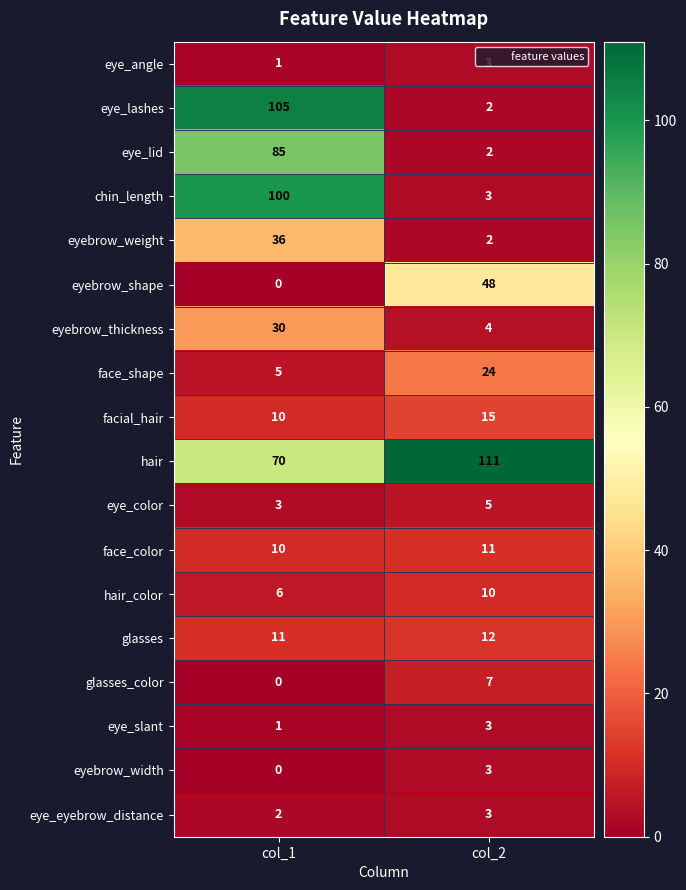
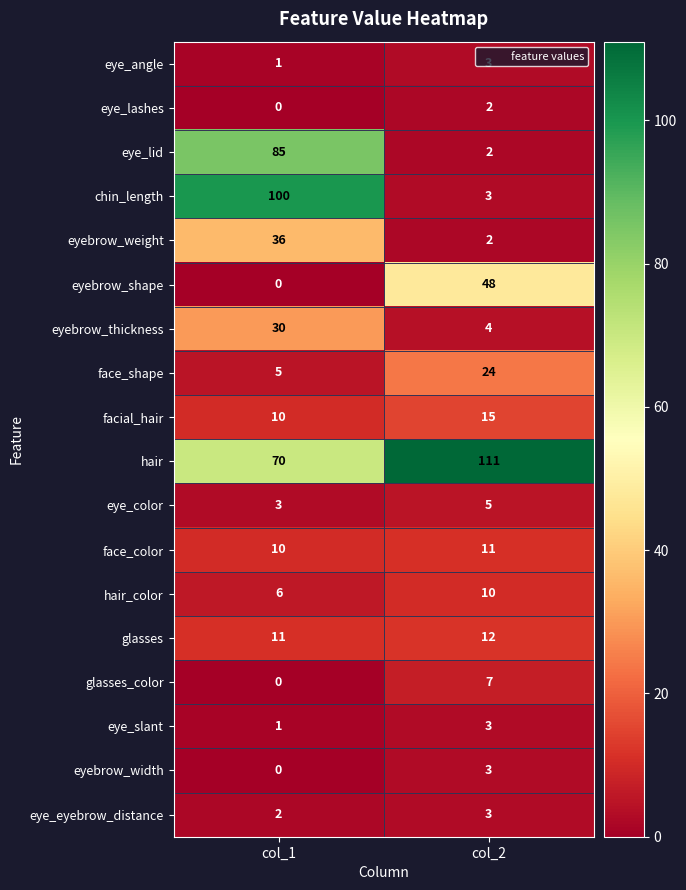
  {
    "eye_angle": {
      "col_1": 1
    },
    "eye_lashes": {
-     "col_1": 105,
+     "col_1": 0,
      "col_2": 2
    },
    "eye_lid": {
      "col_1": 85,
      "col_2": 2
    },
    "chin_length": {
      "col_1": 100,
      "col_2": 3
    },
    "eyebrow_weight": {
      "col_1": 36,
      "col_2": 2
    },
    "eyebrow_shape": {
      "col_1": 0,
      "col_2": 48
    },
    "eyebrow_thickness": {
      "col_1": 30,
      "col_2": 4
    },
    "face_shape": {
      "col_1": 5,
      "col_2": 24
    },
    "facial_hair": {
      "col_1": 10,
      "col_2": 15
    },
    "hair": {
      "col_1": 70,
      "col_2": 111
    },
    "eye_color": {
      "col_1": 3,
      "col_2": 5
    },
    "face_color": {
      "col_1": 10,
      "col_2": 11
    },
    "hair_color": {
      "col_1": 6,
      "col_2": 10
    },
    "glasses": {
      "col_1": 11,
      "col_2": 12
    },
    "glasses_color": {
      "col_1": 0,
      "col_2": 7
    },
    "eye_slant": {
      "col_1": 1,
      "col_2": 3
    },
    "eyebrow_width": {
      "col_1": 0,
      "col_2": 3
    },
    "eye_eyebrow_distance": {
      "col_1": 2,
      "col_2": 3
    }
  }
